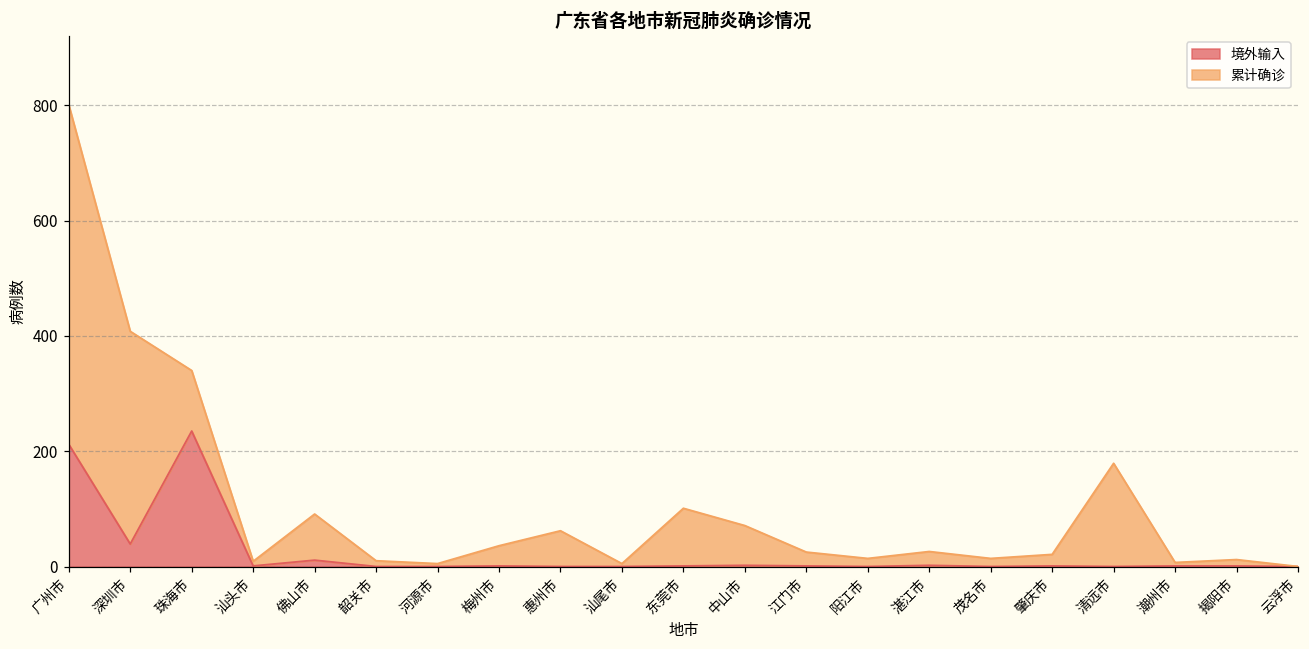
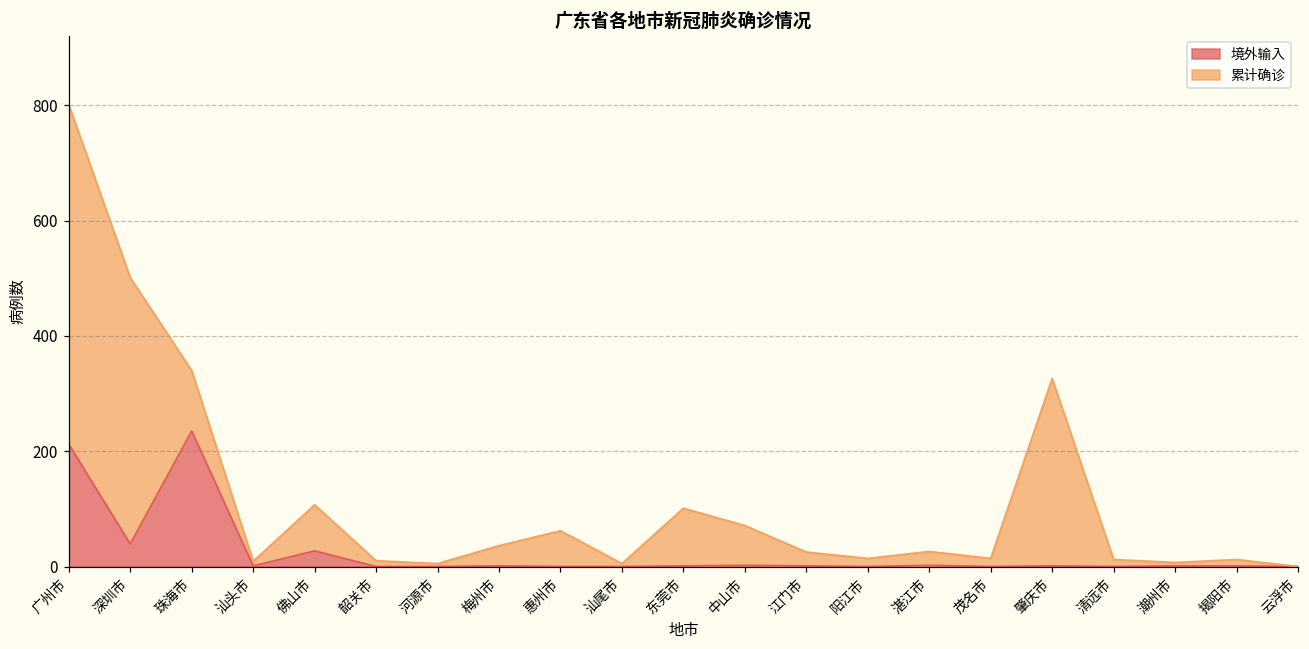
  {
    "境外输入": {
      "广州市": 210,
      "深圳市": 40,
      "珠海市": 240,
      "汕头市": 0,
-     "佛山市": 10,
+     "佛山市": 30,
      "韶关市": 0,
      "河源市": 0,
      "梅州市": 0,
      "惠州市": 0,
      "汕尾市": 0,
      "东莞市": 0,
      "中山市": 0,
      "江门市": 0,
      "阳江市": 0,
      "湛江市": 0,
      "茂名市": 0,
      "肇庆市": 0,
      "清远市": 0,
      "潮州市": 0,
      "揭阳市": 0
    },
    "累计确诊": {
      "广州市": 590,
-     "深圳市": 370,
+     "深圳市": 460,
      "珠海市": 110,
      "汕头市": 10,
      "佛山市": 80,
      "韶关市": 10,
      "河源市": 10,
      "梅州市": 40,
      "惠州市": 60,
      "汕尾市": 10,
      "东莞市": 100,
      "中山市": 70,
      "江门市": 20,
      "阳江市": 10,
      "湛江市": 20,
      "茂名市": 10,
-     "肇庆市": 20,
-     "清远市": 180,
+     "肇庆市": 330,
+     "清远市": 10,
      "潮州市": 10,
      "揭阳市": 10
    }
  }
